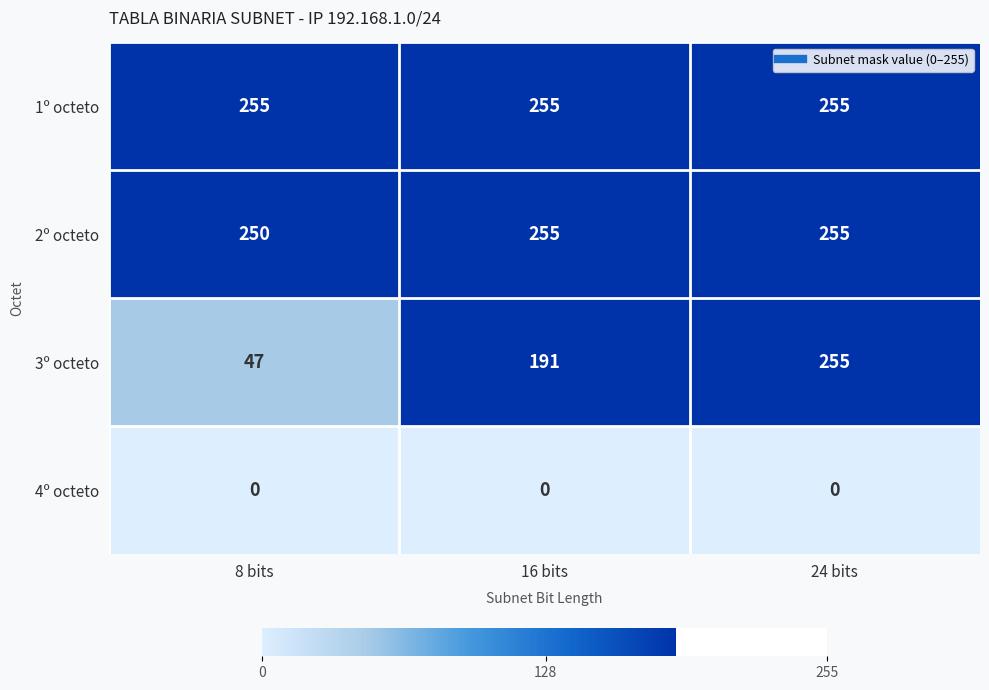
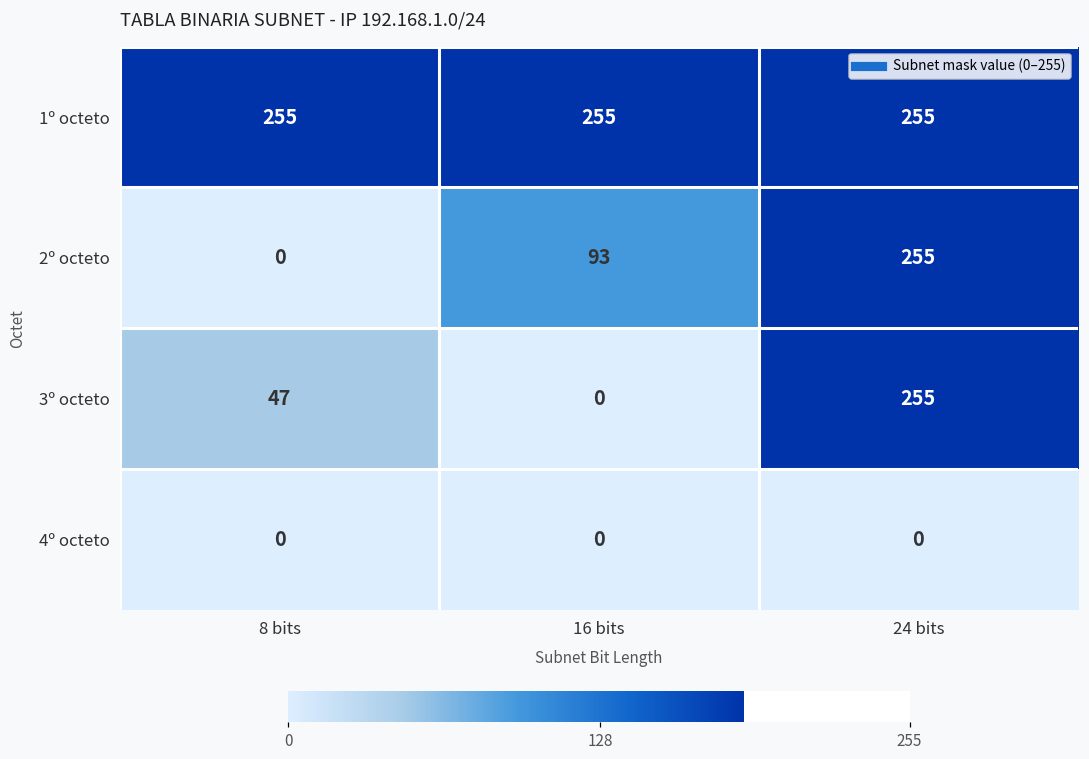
  {
    "1º octeto": {
      "8 bits": 255,
      "16 bits": 255,
      "24 bits": 255
    },
    "2º octeto": {
-     "8 bits": 250,
-     "16 bits": 255,
+     "8 bits": 0,
+     "16 bits": 93,
      "24 bits": 255
    },
    "3º octeto": {
      "8 bits": 47,
-     "16 bits": 191,
+     "16 bits": 0,
      "24 bits": 255
    },
    "4º octeto": {
      "8 bits": 0,
      "16 bits": 0,
      "24 bits": 0
    }
  }
